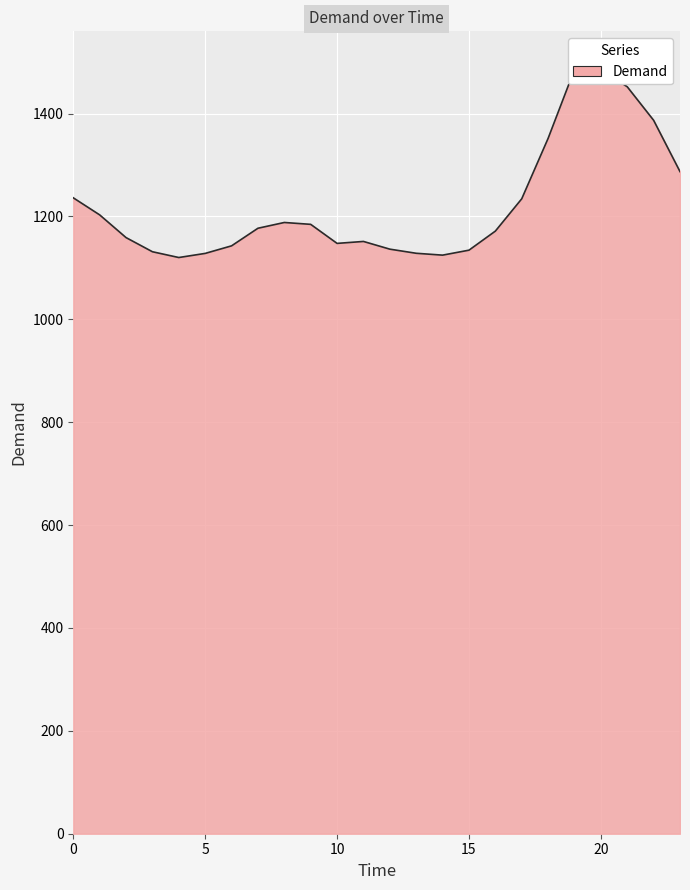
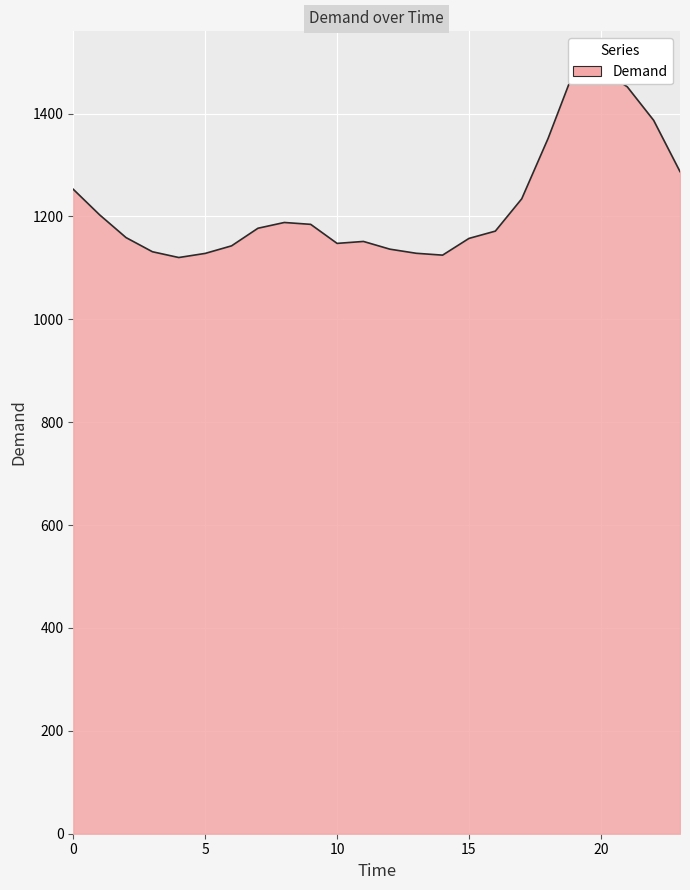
  {
-   "0": 1240,
+   "0": 1250,
    "5": 1130,
    "10": 1150,
-   "15": 1130
+   "15": 1160
  }
